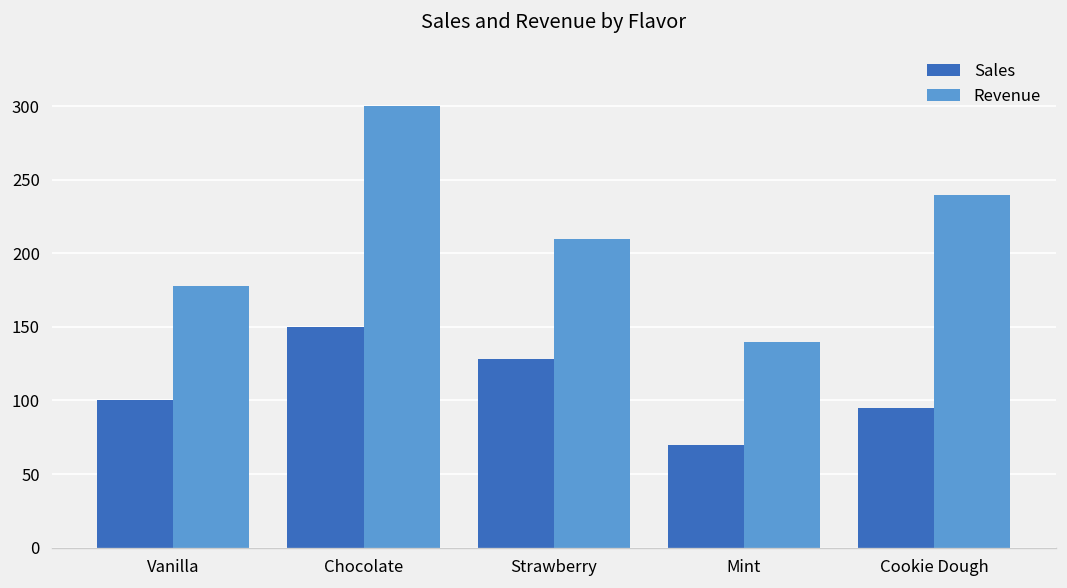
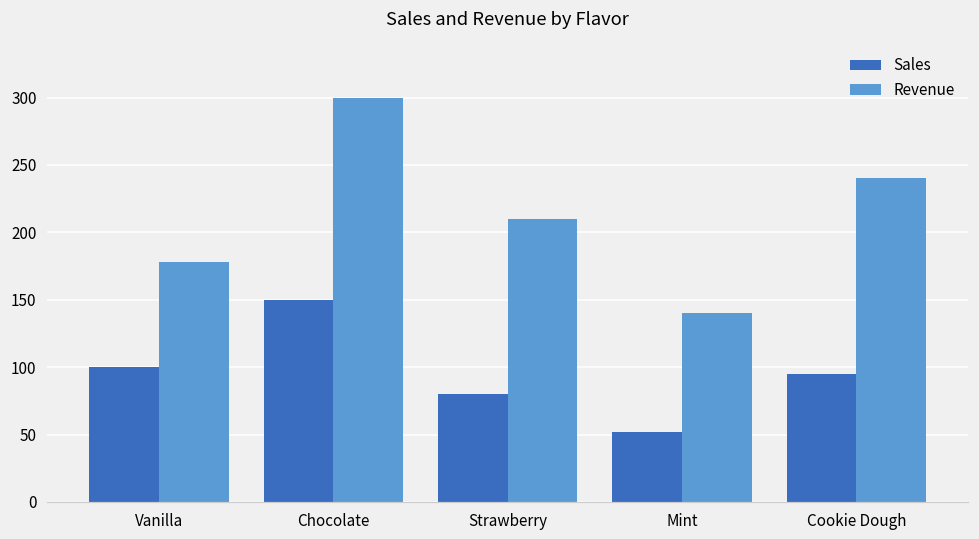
  {
    "Sales": {
      "Vanilla": 100,
      "Chocolate": 150,
-     "Strawberry": 128,
-     "Mint": 70,
+     "Strawberry": 80,
+     "Mint": 52,
      "Cookie Dough": 95
    },
    "Revenue": {
      "Vanilla": 178,
      "Chocolate": 300,
      "Strawberry": 210,
      "Mint": 140,
      "Cookie Dough": 240
    }
  }
